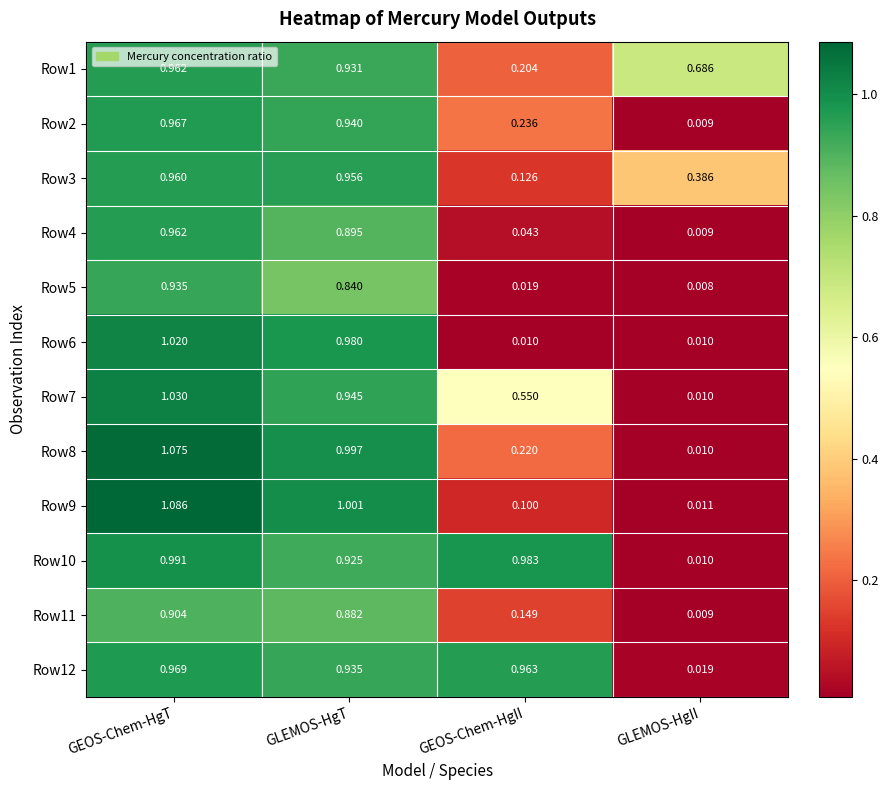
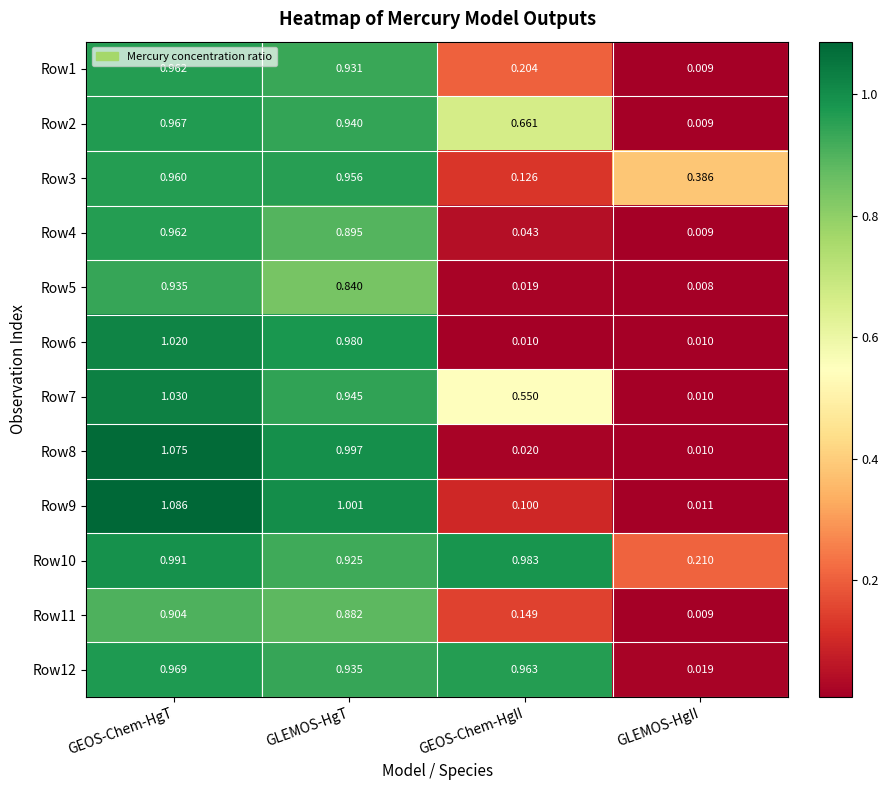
  {
    "Row1": {
      "GLEMOS-HgT": 0.931,
      "GEOS-Chem-HgII": 0.204,
-     "GLEMOS-HgII": 0.686
+     "GLEMOS-HgII": 0.009
    },
    "Row2": {
      "GEOS-Chem-HgT": 0.967,
      "GLEMOS-HgT": 0.940,
-     "GEOS-Chem-HgII": 0.236,
+     "GEOS-Chem-HgII": 0.661,
      "GLEMOS-HgII": 0.009
    },
    "Row3": {
      "GEOS-Chem-HgT": 0.960,
      "GLEMOS-HgT": 0.956,
      "GEOS-Chem-HgII": 0.126,
      "GLEMOS-HgII": 0.386
    },
    "Row4": {
      "GEOS-Chem-HgT": 0.962,
      "GLEMOS-HgT": 0.895,
      "GEOS-Chem-HgII": 0.043,
      "GLEMOS-HgII": 0.009
    },
    "Row5": {
      "GEOS-Chem-HgT": 0.935,
      "GLEMOS-HgT": 0.840,
      "GEOS-Chem-HgII": 0.019,
      "GLEMOS-HgII": 0.008
    },
    "Row6": {
      "GEOS-Chem-HgT": 1.020,
      "GLEMOS-HgT": 0.980,
      "GEOS-Chem-HgII": 0.010,
      "GLEMOS-HgII": 0.010
    },
    "Row7": {
      "GEOS-Chem-HgT": 1.030,
      "GLEMOS-HgT": 0.945,
      "GEOS-Chem-HgII": 0.550,
      "GLEMOS-HgII": 0.010
    },
    "Row8": {
      "GEOS-Chem-HgT": 1.075,
      "GLEMOS-HgT": 0.997,
-     "GEOS-Chem-HgII": 0.220,
+     "GEOS-Chem-HgII": 0.020,
      "GLEMOS-HgII": 0.010
    },
    "Row9": {
      "GEOS-Chem-HgT": 1.086,
      "GLEMOS-HgT": 1.001,
      "GEOS-Chem-HgII": 0.100,
      "GLEMOS-HgII": 0.011
    },
    "Row10": {
      "GEOS-Chem-HgT": 0.991,
      "GLEMOS-HgT": 0.925,
      "GEOS-Chem-HgII": 0.983,
-     "GLEMOS-HgII": 0.010
+     "GLEMOS-HgII": 0.210
    },
    "Row11": {
      "GEOS-Chem-HgT": 0.904,
      "GLEMOS-HgT": 0.882,
      "GEOS-Chem-HgII": 0.149,
      "GLEMOS-HgII": 0.009
    },
    "Row12": {
      "GEOS-Chem-HgT": 0.969,
      "GLEMOS-HgT": 0.935,
      "GEOS-Chem-HgII": 0.963,
      "GLEMOS-HgII": 0.019
    }
  }
